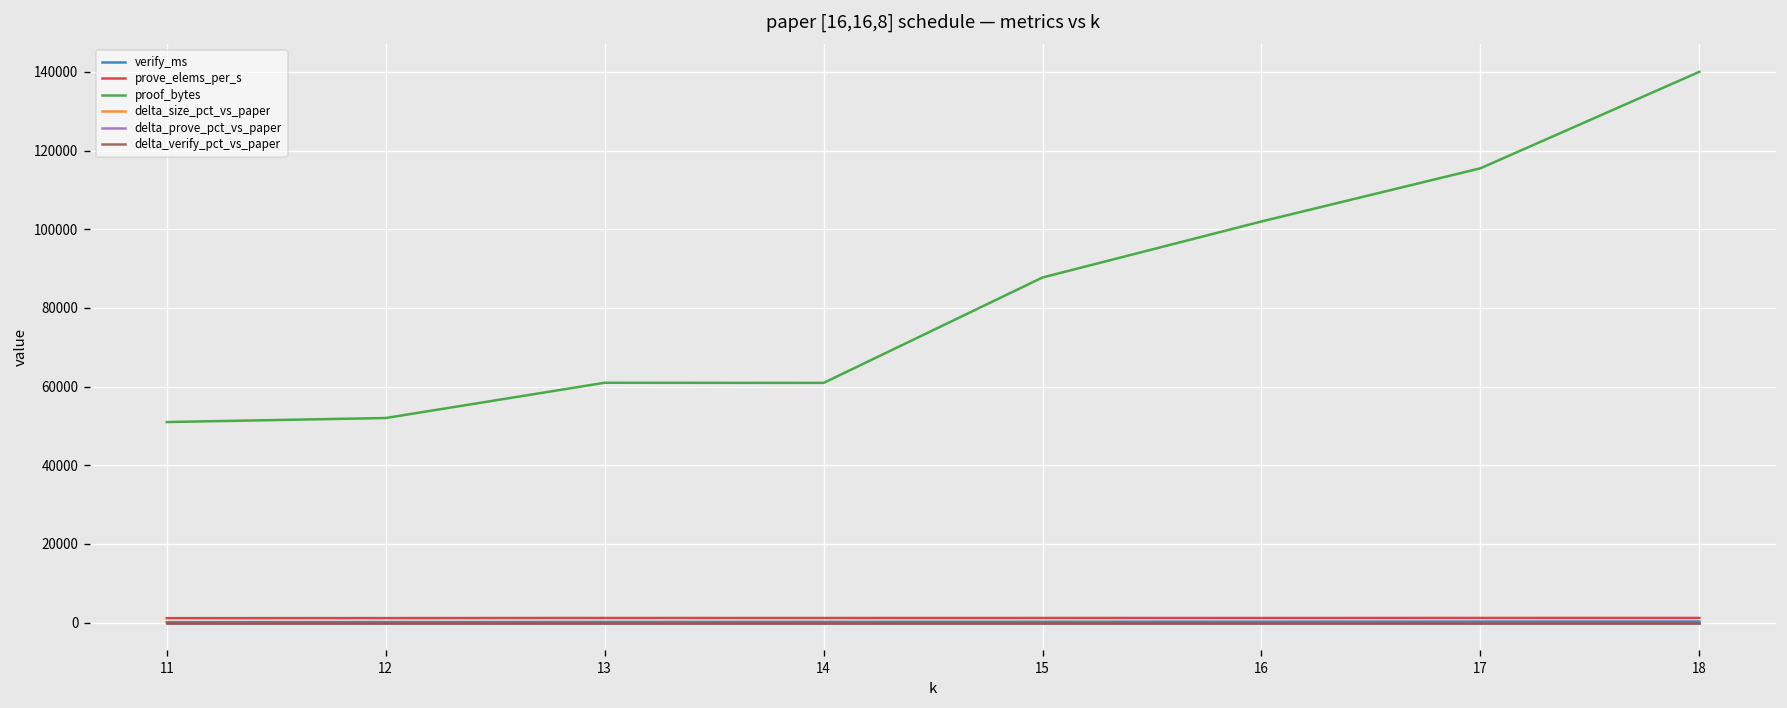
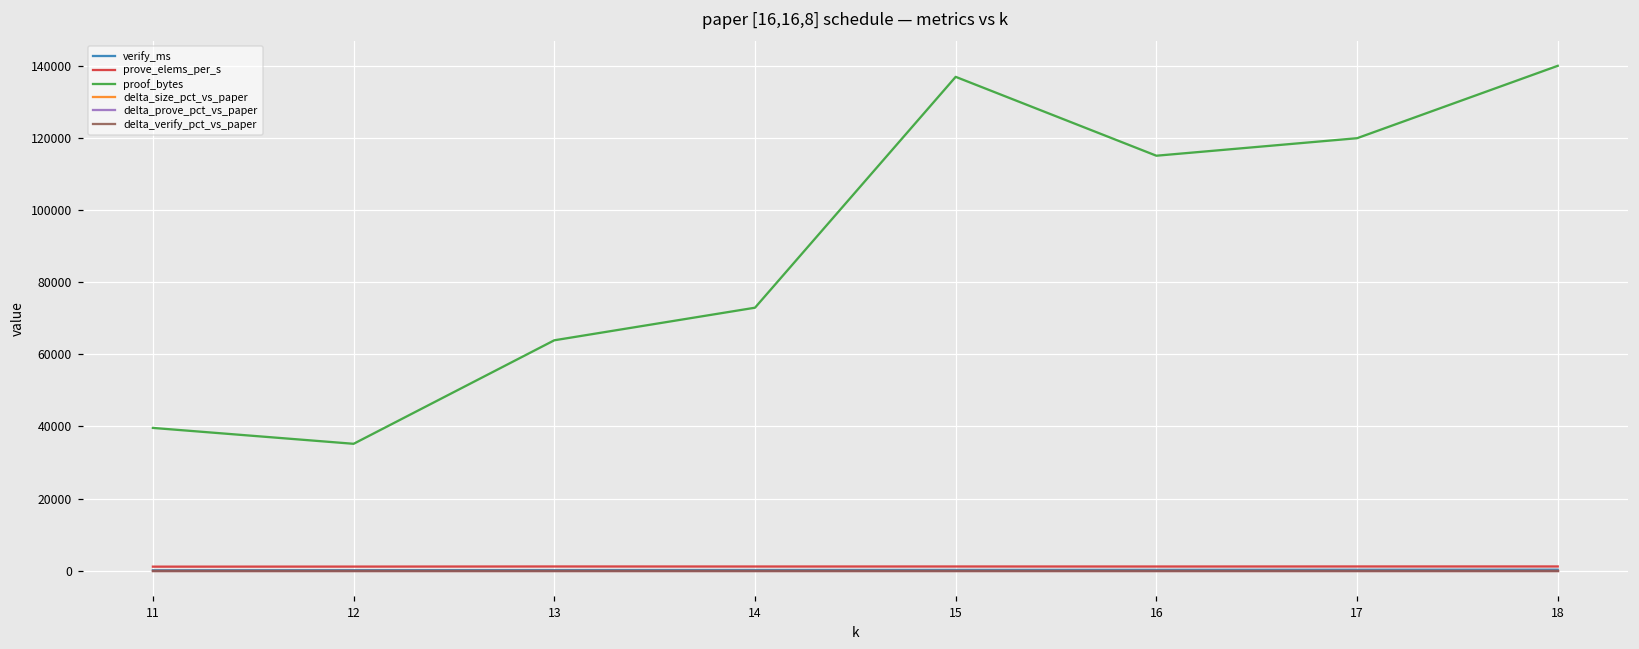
  {
    "prove_elems_per_s": {
      "11": 1000,
      "12": 1000,
      "13": 1000,
      "14": 1000,
      "15": 1000,
      "16": 1000,
      "17": 1000,
      "18": 1000
    },
    "proof_bytes": {
-     "11": 51000,
-     "12": 52000,
-     "13": 61000,
-     "14": 61000,
-     "15": 88000,
-     "16": 102000,
-     "17": 115000,
+     "11": 40000,
+     "12": 35000,
+     "13": 64000,
+     "14": 73000,
+     "15": 137000,
+     "16": 115000,
+     "17": 120000,
      "18": 140000
    }
  }
